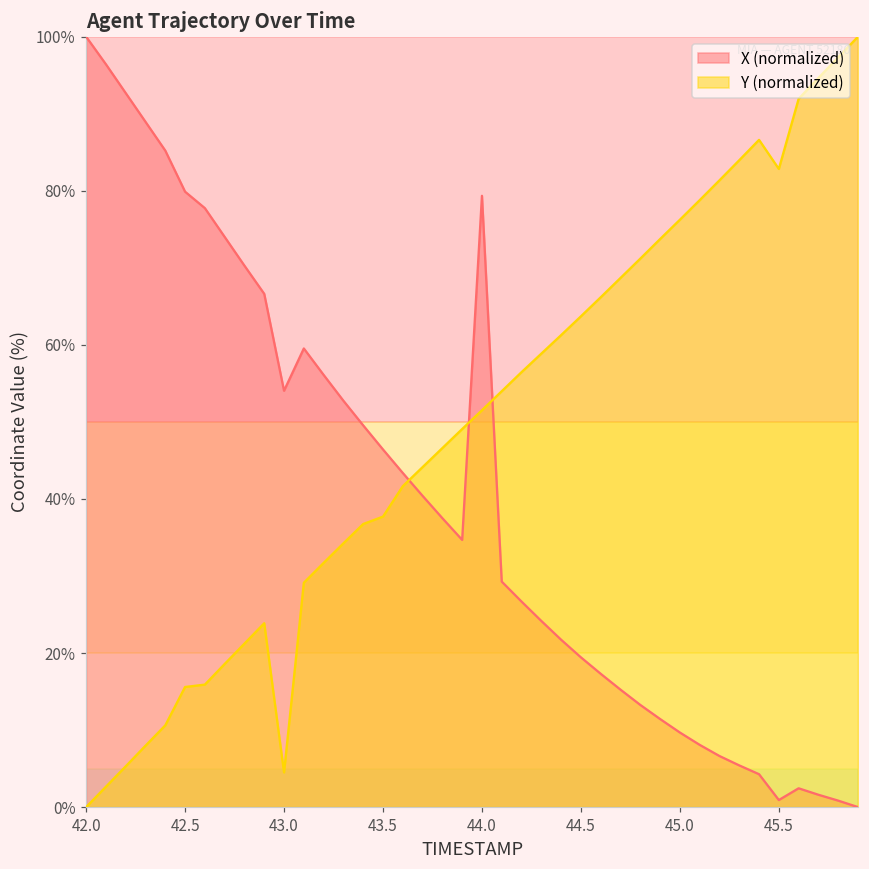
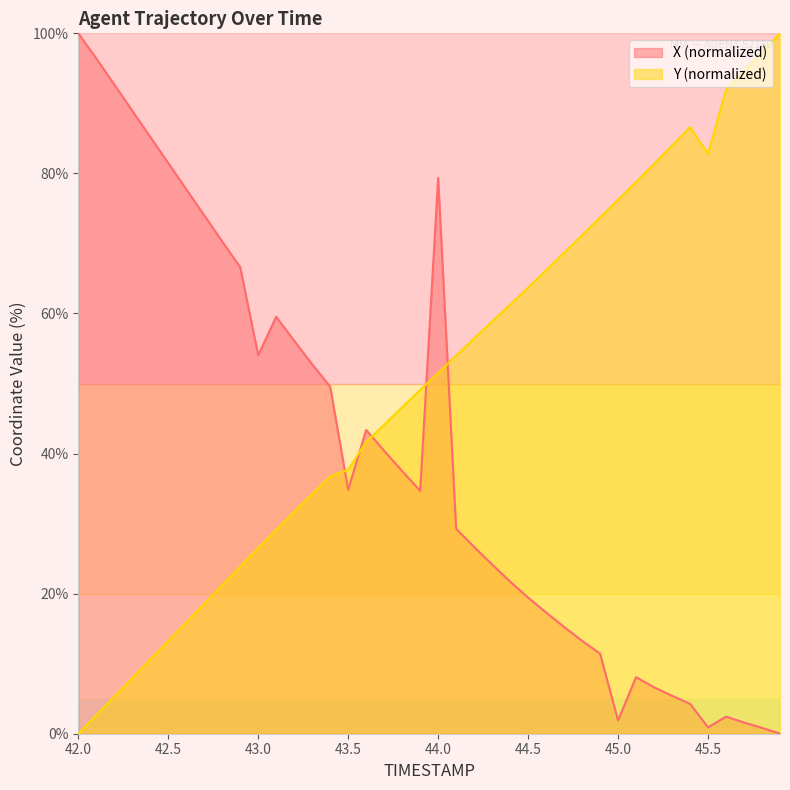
  {
    "X (normalized)": {
      "42.0": "100%",
-     "42.5": "80%",
+     "42.5": "81%",
      "43.0": "54%",
-     "43.5": "46%",
+     "43.5": "35%",
      "44.0": "79%",
      "44.5": "19%",
-     "45.0": "10%",
+     "45.0": "2%",
      "45.5": "1%"
    },
    "Y (normalized)": {
      "42.0": "0%",
-     "42.5": "16%",
-     "43.0": "4%",
+     "42.5": "13%",
+     "43.0": "27%",
      "43.5": "38%",
      "44.0": "52%",
      "44.5": "64%",
      "45.0": "76%",
      "45.5": "83%"
    }
  }
